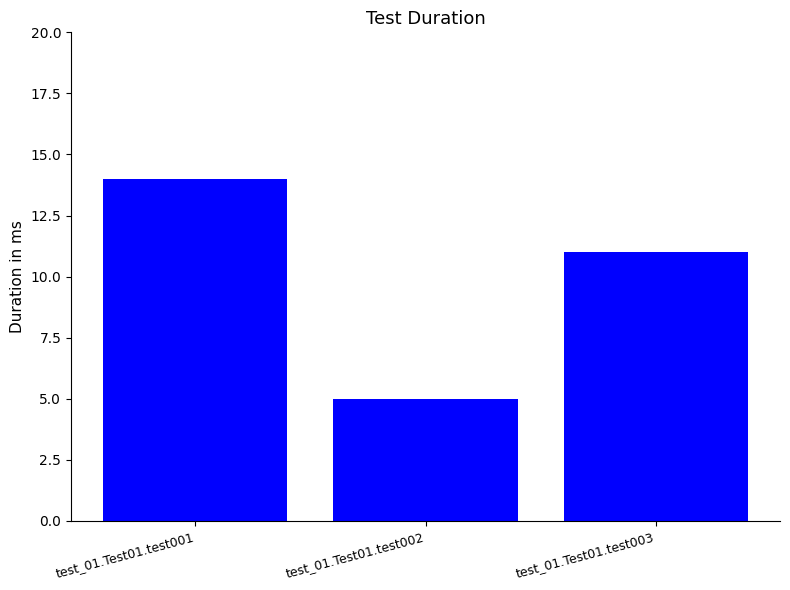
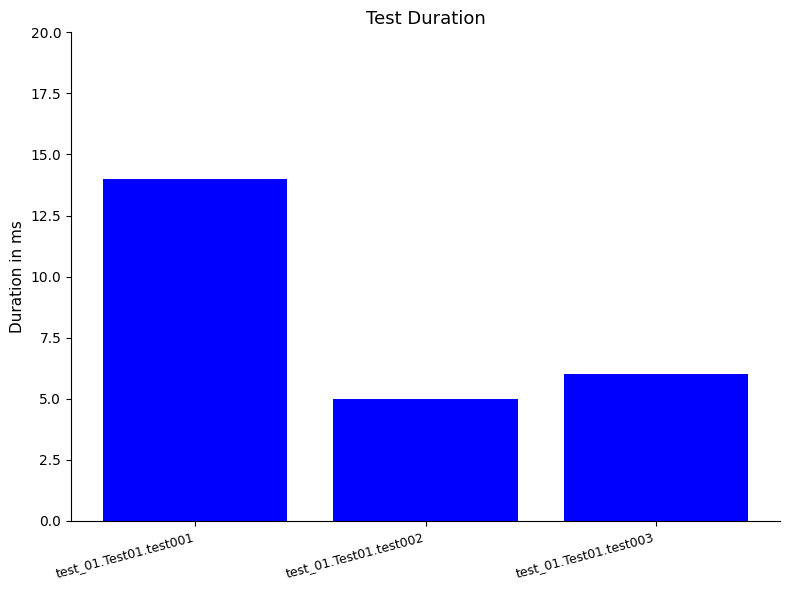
  {
    "test_01.Test01.test001": 14,
    "test_01.Test01.test002": 5,
-   "test_01.Test01.test003": 11
+   "test_01.Test01.test003": 6
  }
